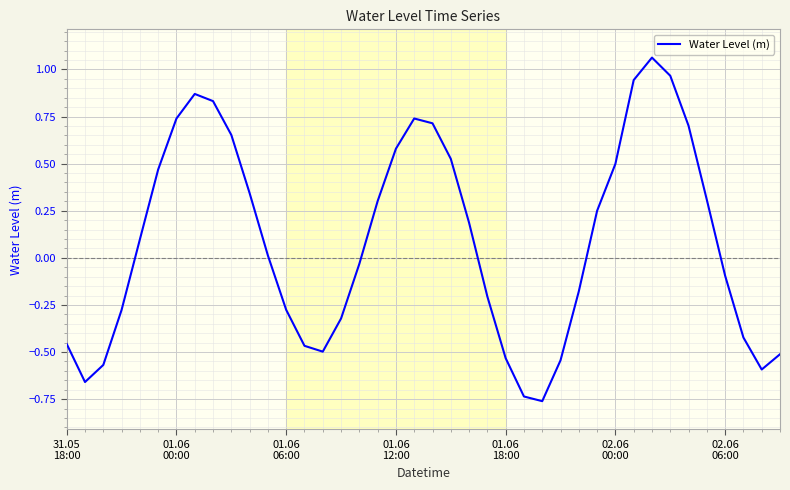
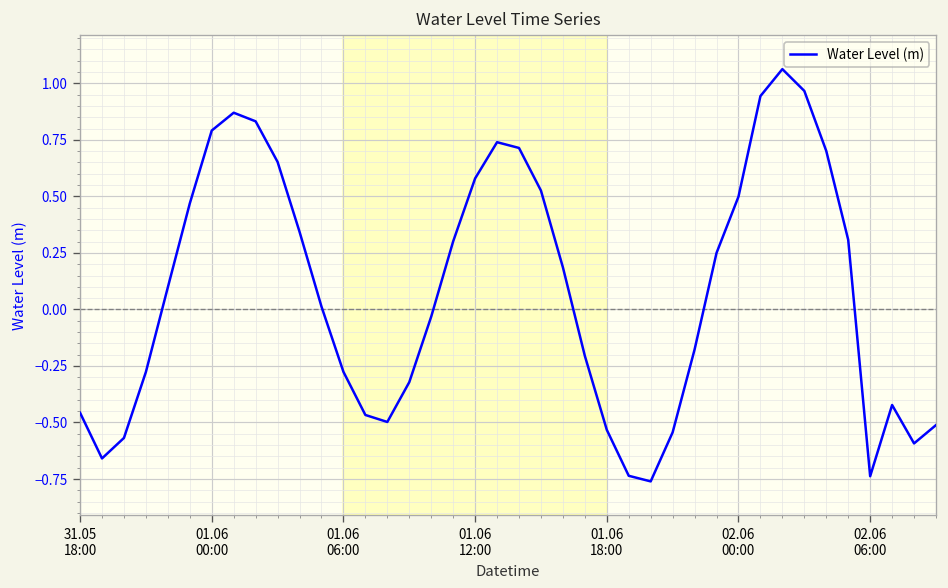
  {
    "31.05 18:00": -0.46,
-   "01.06 00:00": 0.74,
+   "01.06 00:00": 0.79,
    "01.06 06:00": -0.28,
    "01.06 12:00": 0.58,
    "01.06 18:00": -0.53,
    "02.06 00:00": 0.50,
-   "02.06 06:00": -0.09
+   "02.06 06:00": -0.74
  }
